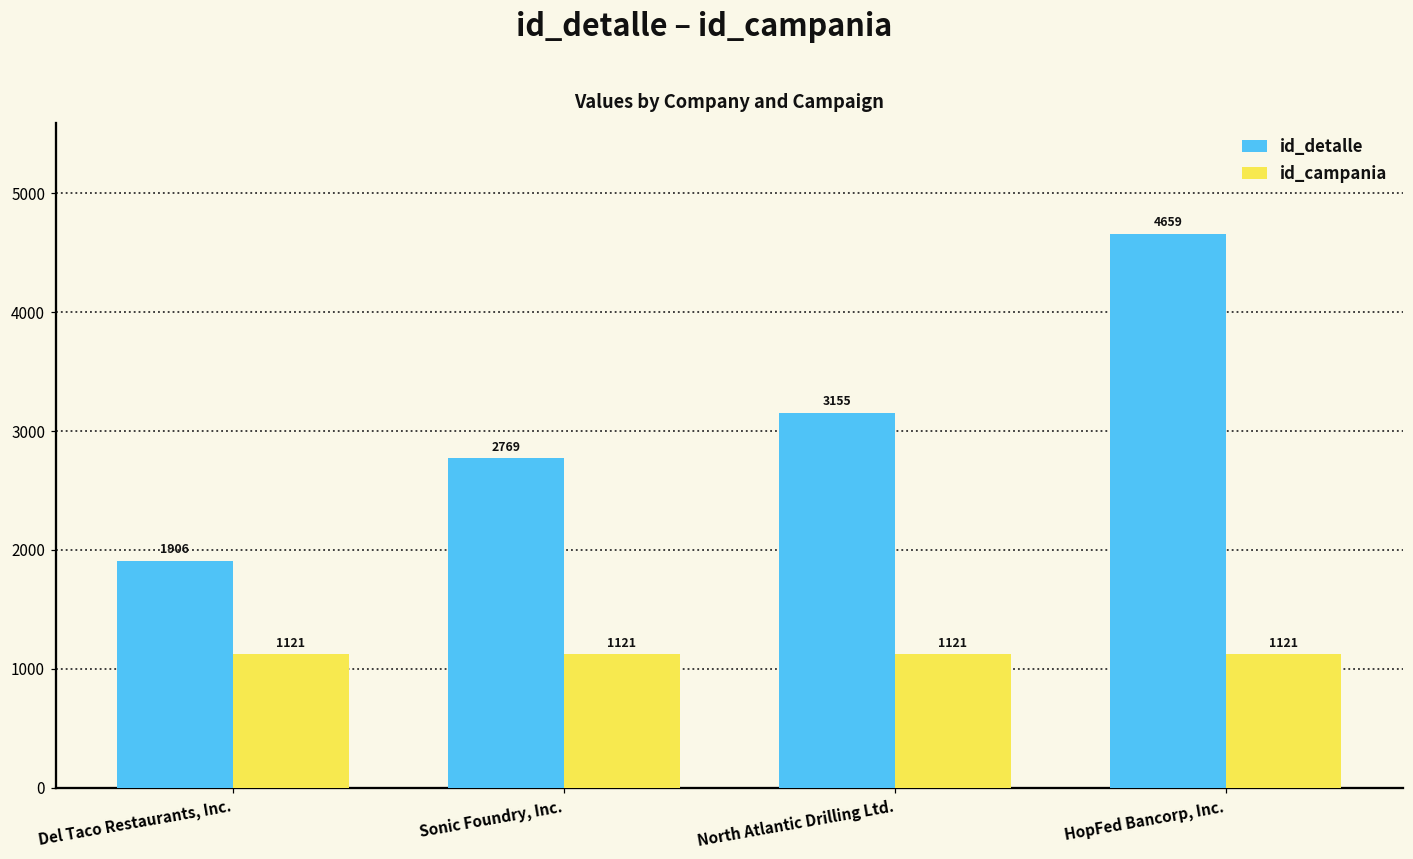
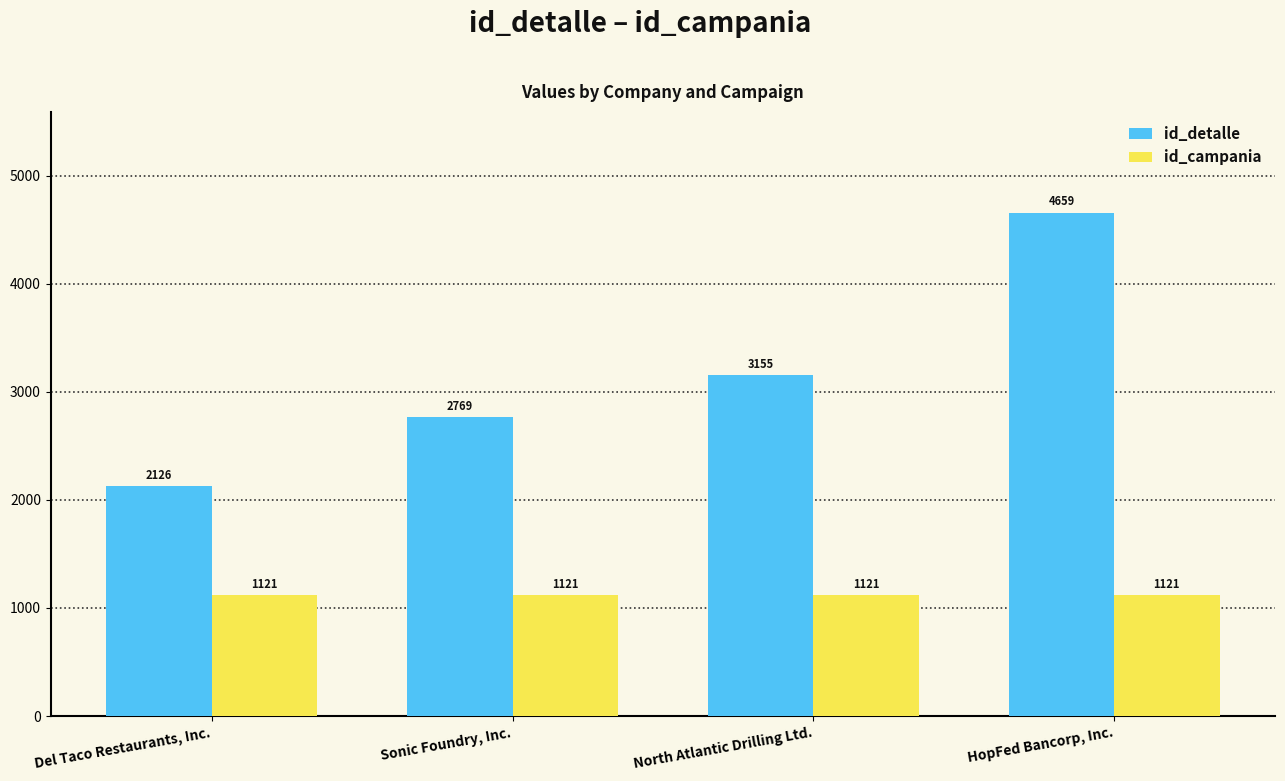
  {
    "id_detalle": {
-     "Del Taco Restaurants, Inc.": 1906,
+     "Del Taco Restaurants, Inc.": 2126,
      "Sonic Foundry, Inc.": 2769,
      "North Atlantic Drilling Ltd.": 3155,
      "HopFed Bancorp, Inc.": 4659
    },
    "id_campania": {
      "Del Taco Restaurants, Inc.": 1121,
      "Sonic Foundry, Inc.": 1121,
      "North Atlantic Drilling Ltd.": 1121,
      "HopFed Bancorp, Inc.": 1121
    }
  }
